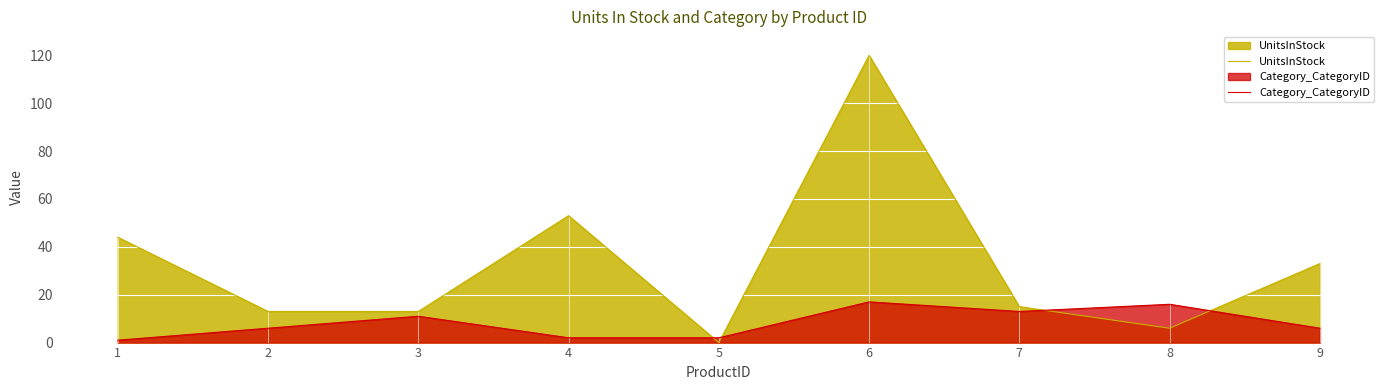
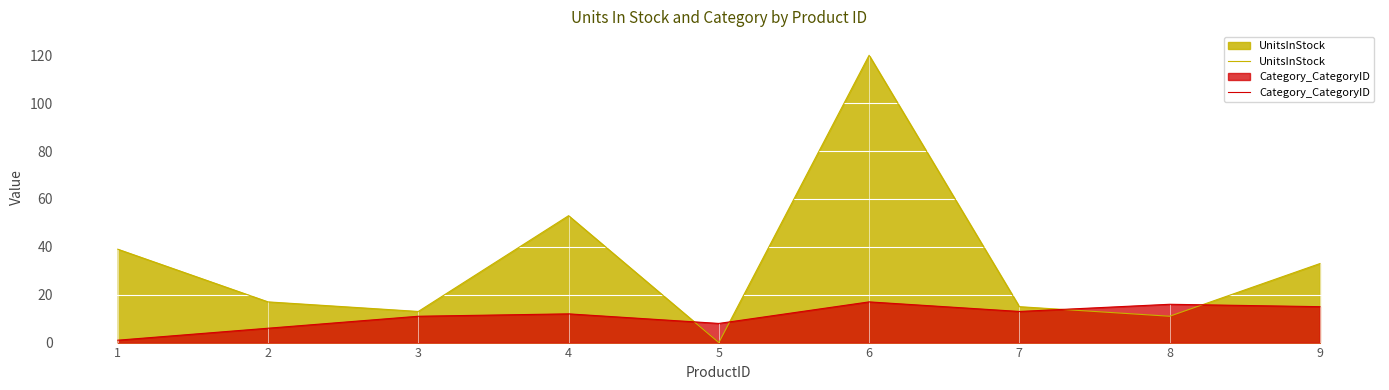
  {
    "UnitsInStock": {
-     "1": 44,
-     "2": 13,
+     "1": 39,
+     "2": 17,
      "3": 13,
      "4": 53,
      "5": 0,
      "6": 120,
      "7": 15,
-     "8": 6,
+     "8": 11,
      "9": 33
    },
    "Category_CategoryID": {
      "1": 1,
      "2": 6,
      "3": 11,
-     "4": 2,
-     "5": 2,
+     "4": 12,
+     "5": 8,
      "6": 17,
      "7": 13,
      "8": 16,
-     "9": 6
+     "9": 15
    }
  }
